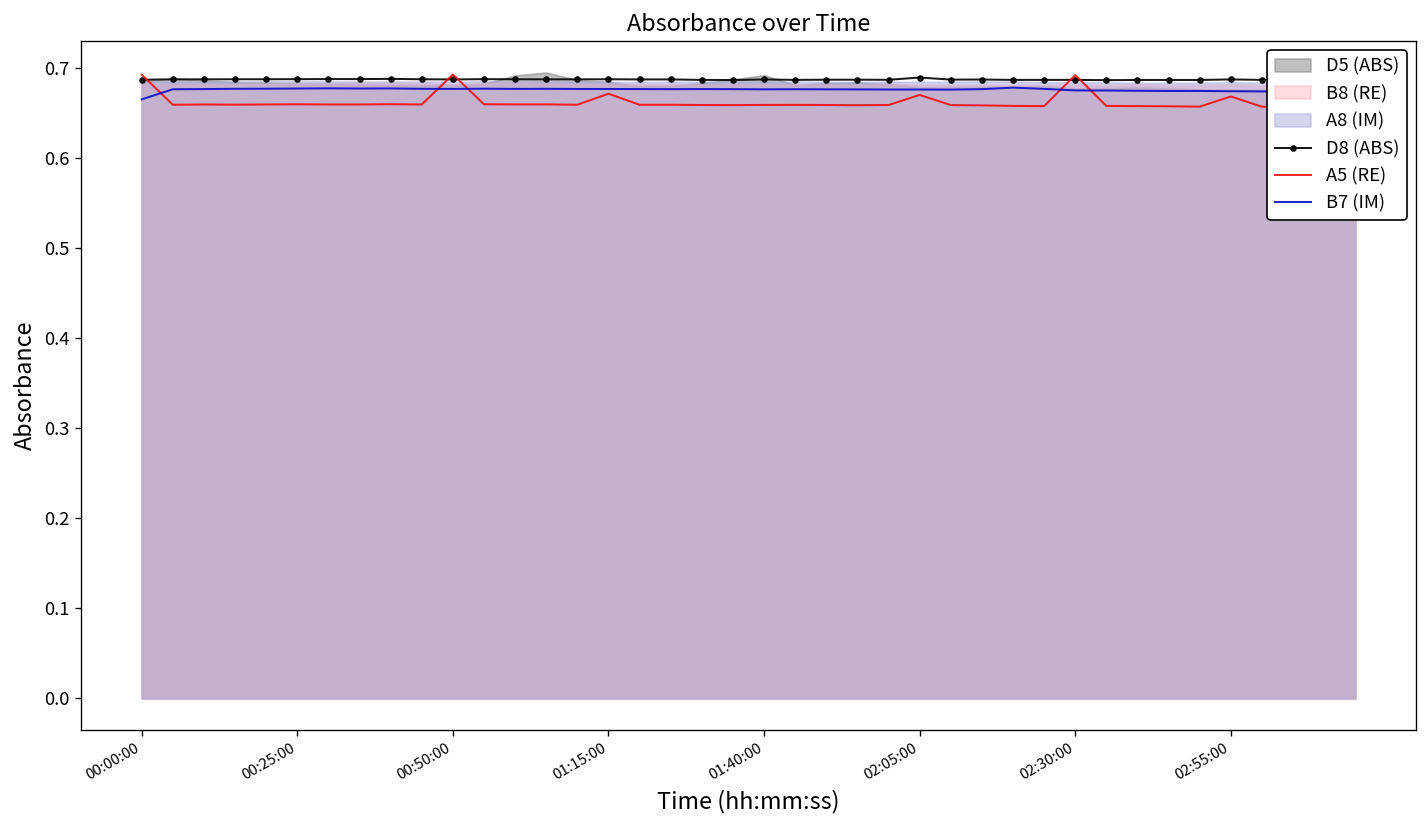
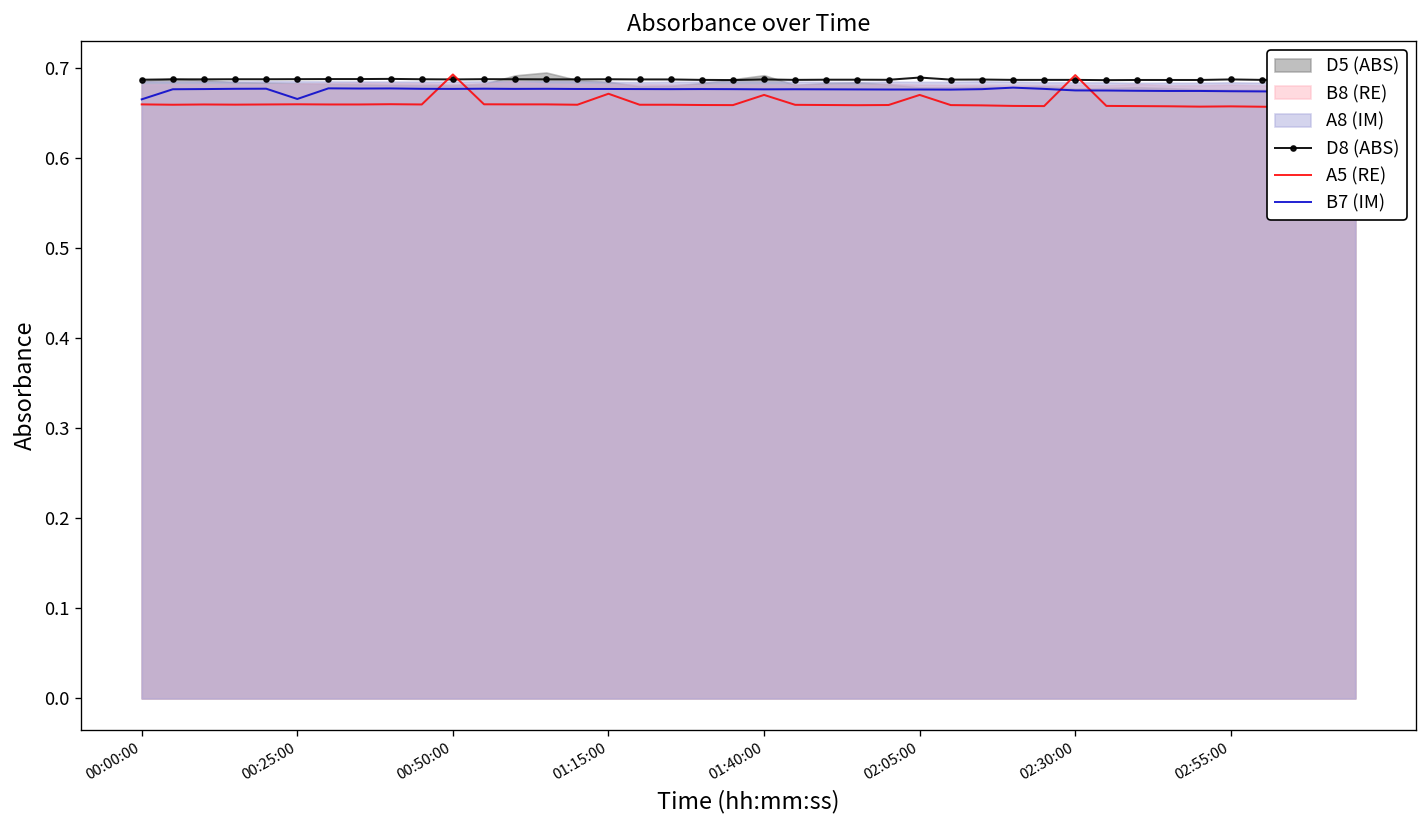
  {
    "D5 (ABS)": {
      "01:40:00": 0.69
    },
    "D8 (ABS)": {
      "02:05:00": 0.69
    },
    "A5 (RE)": {
-     "00:00:00": 0.69,
+     "00:00:00": 0.66,
      "00:25:00": 0.66,
      "00:50:00": 0.69,
      "01:15:00": 0.67,
-     "01:40:00": 0.66,
+     "01:40:00": 0.67,
      "02:05:00": 0.67,
      "02:30:00": 0.69,
-     "02:55:00": 0.67
+     "02:55:00": 0.66
    },
    "B7 (IM)": {
      "00:00:00": 0.67,
-     "00:25:00": 0.68,
+     "00:25:00": 0.67,
      "00:50:00": 0.68,
      "01:15:00": 0.68,
      "01:40:00": 0.68
    }
  }
